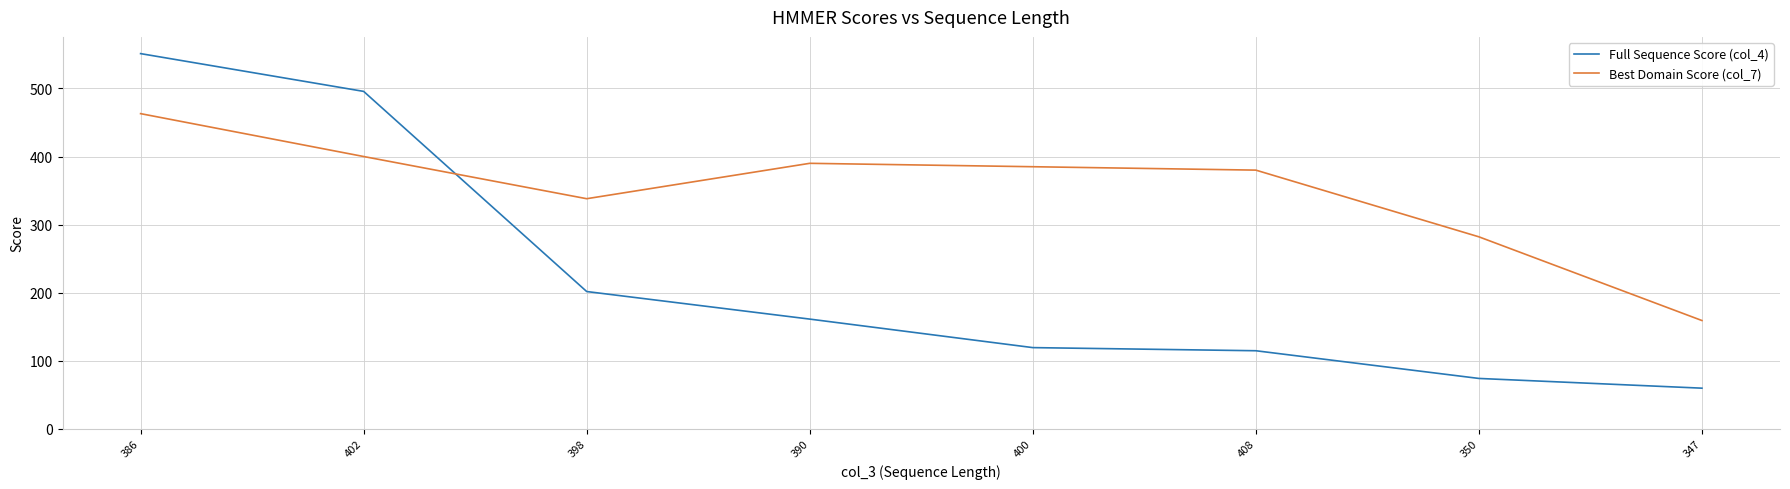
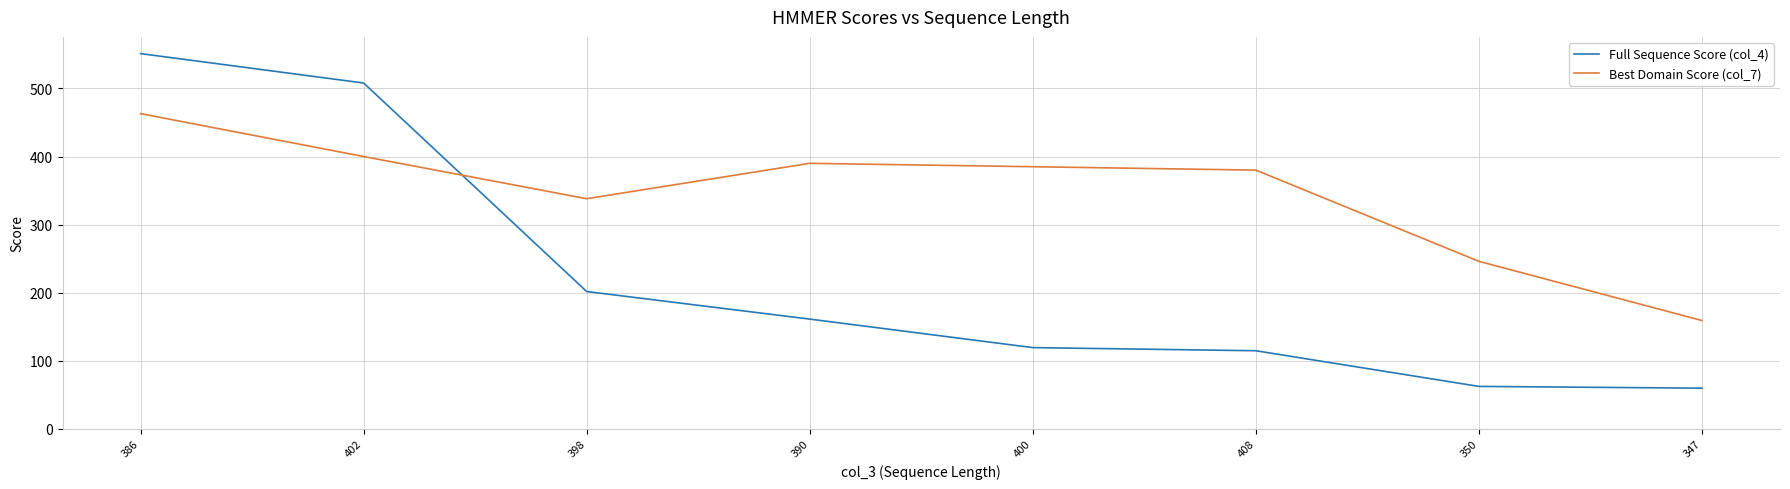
  {
    "Full Sequence Score (col_4)": {
      "386": 550,
-     "402": 500,
+     "402": 510,
      "398": 200,
      "390": 160,
      "400": 120,
      "408": 110,
-     "350": 70,
+     "350": 60,
      "347": 60
    },
    "Best Domain Score (col_7)": {
      "386": 460,
      "402": 400,
      "398": 340,
      "390": 390,
      "400": 390,
      "408": 380,
-     "350": 280,
+     "350": 250,
      "347": 160
    }
  }
